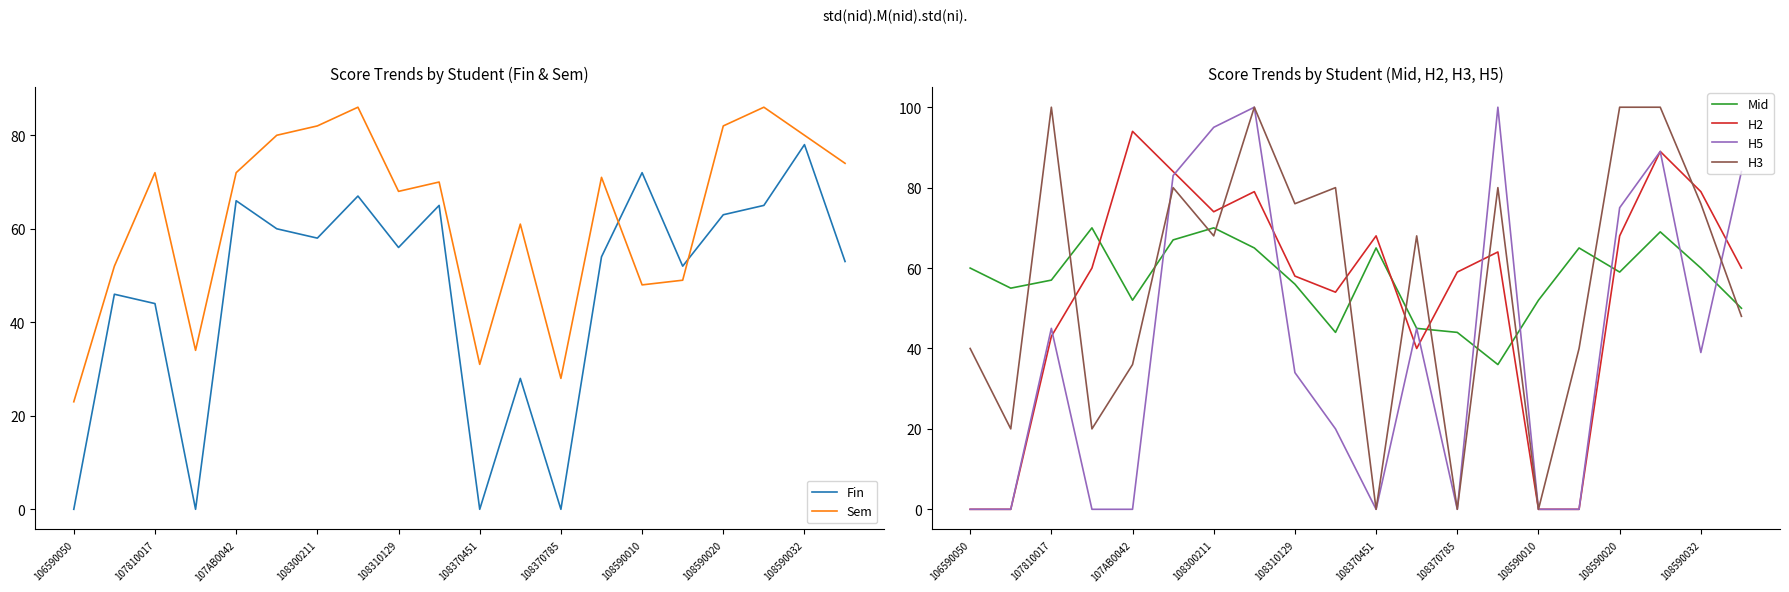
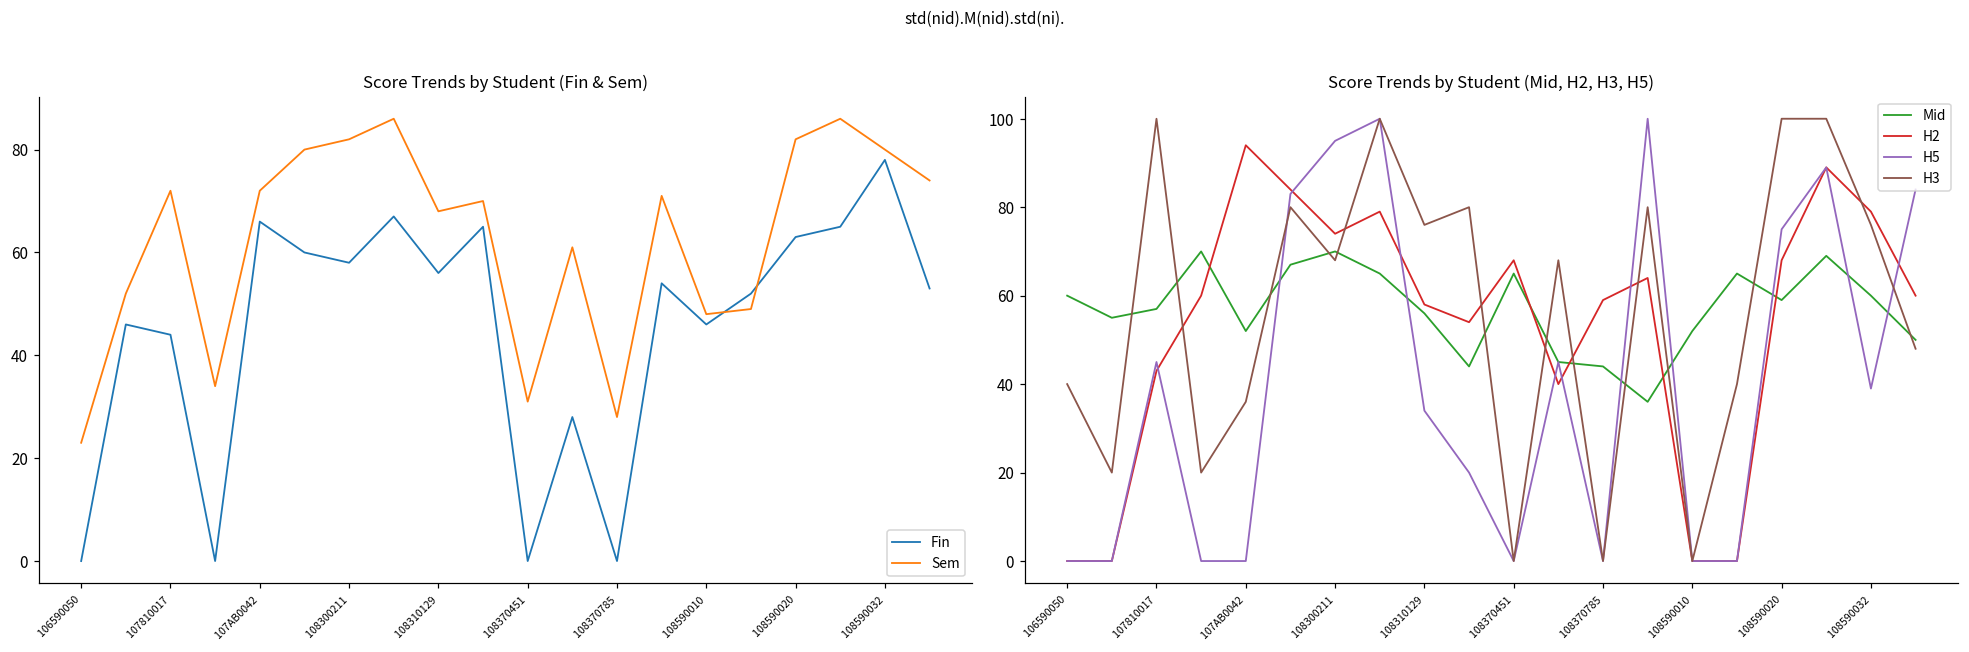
  {
    "Score Trends by Student (Fin & Sem)": {
      "Fin": {
        "106590050": 0,
        "107810017": 44,
        "107AB0042": 66,
        "108300211": 58,
        "108310129": 56,
        "108370451": 0,
        "108370785": 0,
-       "108590010": 72,
+       "108590010": 46,
        "108590020": 63,
        "108590032": 78
      },
      "Sem": {
        "106590050": 23,
        "107810017": 72,
        "107AB0042": 72,
        "108300211": 82,
        "108310129": 68,
        "108370451": 31,
        "108370785": 28,
        "108590010": 48,
        "108590020": 82,
        "108590032": 80
      }
    },
    "Score Trends by Student (Mid, H2, H3, H5)": {
      "Mid": {
        "106590050": 60,
        "107810017": 57,
        "107AB0042": 52,
        "108300211": 70,
        "108310129": 56,
        "108370451": 65,
        "108370785": 44,
        "108590010": 52,
        "108590020": 59,
        "108590032": 60
      },
      "H2": {
        "107810017": 43,
        "107AB0042": 94,
        "108300211": 74,
        "108310129": 58,
        "108370451": 68,
        "108370785": 59,
        "108590020": 68,
        "108590032": 79
      },
      "H5": {
        "107810017": 45,
        "107AB0042": 0,
        "108300211": 95,
        "108310129": 34,
        "108590020": 75,
        "108590032": 39
      },
      "H3": {
        "106590050": 40,
        "107810017": 100,
        "107AB0042": 36,
        "108300211": 68,
        "108310129": 76,
        "108590020": 100,
        "108590032": 76
      }
    }
  }
